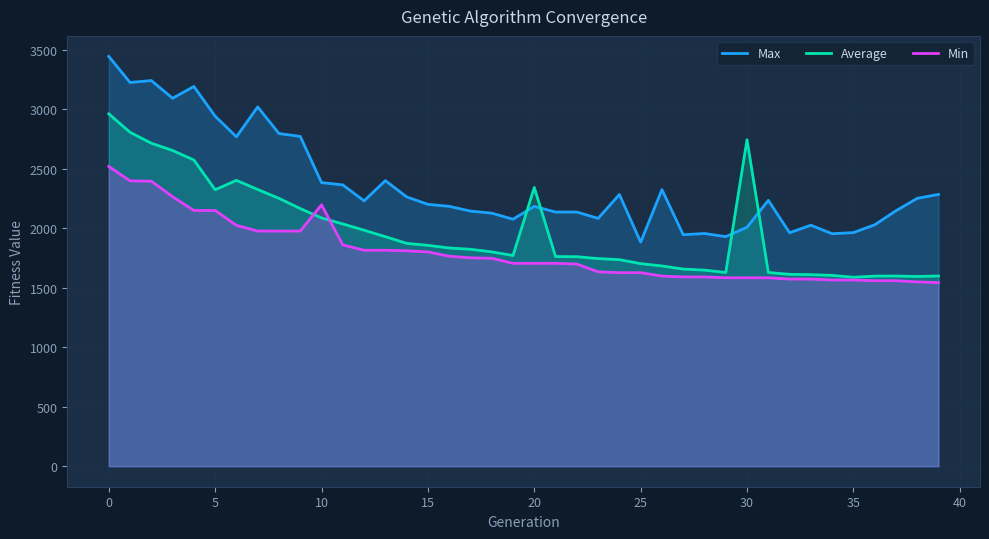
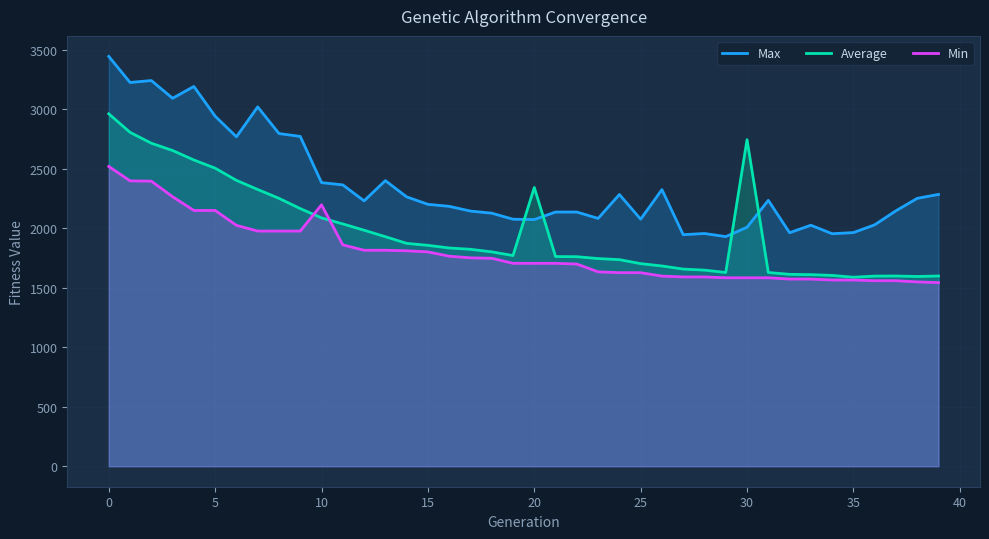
  {
    "Max": {
      "0": 3440,
      "5": 2940,
      "10": 2380,
      "15": 2200,
-     "20": 2180,
-     "25": 1880,
+     "20": 2070,
+     "25": 2080,
      "30": 2010,
      "35": 1960
    },
    "Average": {
      "0": 2960,
-     "5": 2320,
+     "5": 2500,
      "10": 2090,
      "15": 1860,
      "20": 2340,
      "25": 1700,
      "30": 2740,
      "35": 1590
    },
    "Min": {
      "0": 2520,
      "5": 2150,
      "10": 2200,
      "15": 1800,
      "20": 1700,
      "25": 1630,
      "30": 1580,
      "35": 1560
    }
  }
